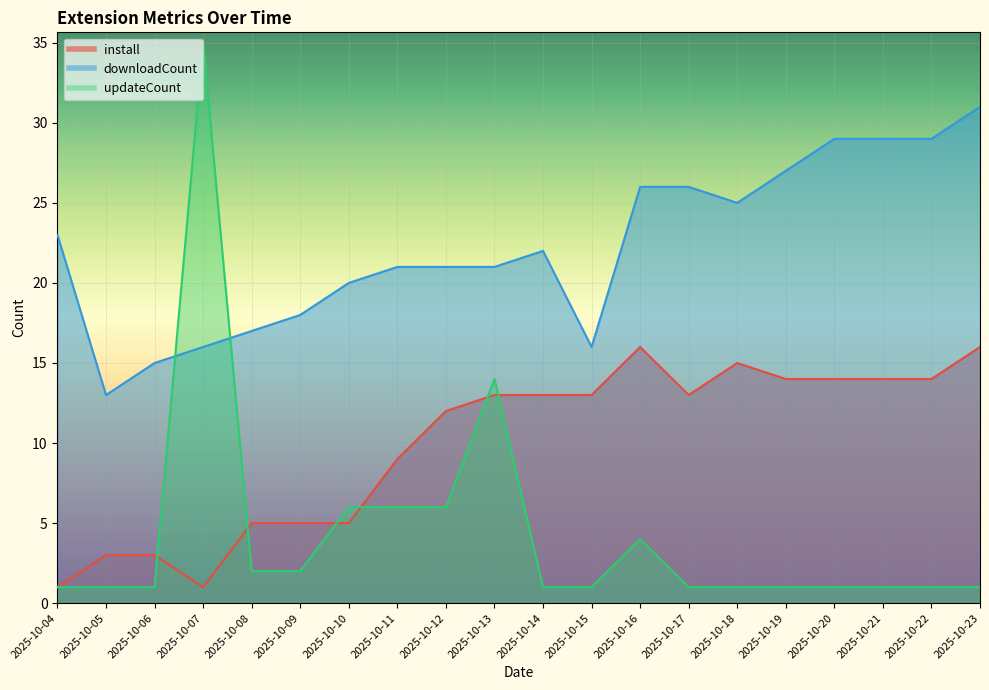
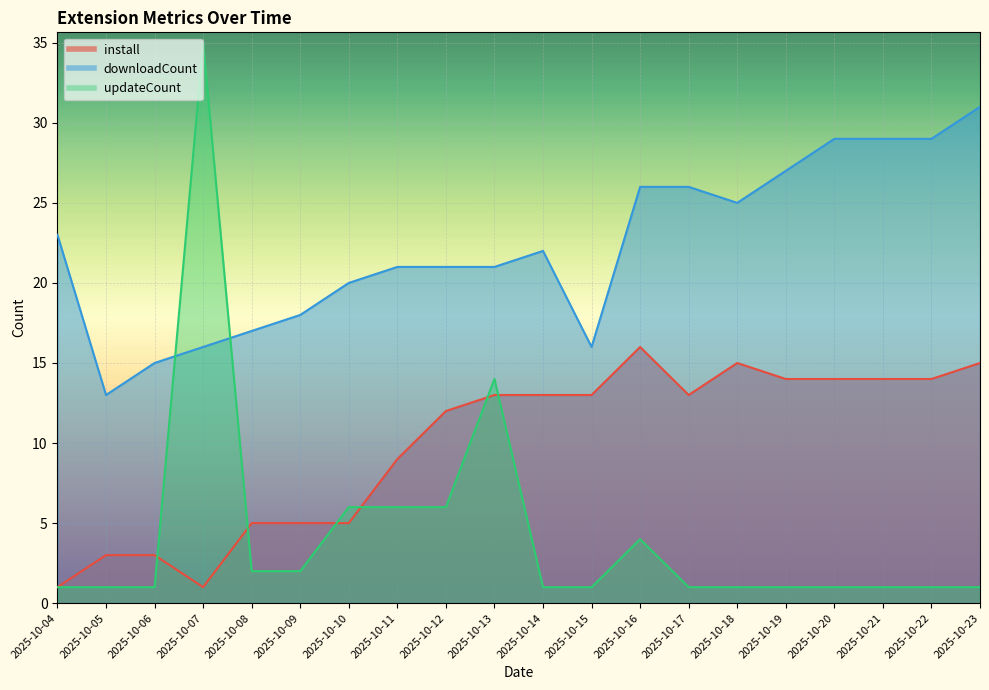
  {
    "install": {
      "2025-10-05": 3,
      "2025-10-06": 3,
      "2025-10-07": 1,
      "2025-10-08": 5,
      "2025-10-09": 5,
      "2025-10-10": 5,
      "2025-10-11": 9,
      "2025-10-12": 12,
      "2025-10-13": 13,
      "2025-10-14": 13,
      "2025-10-15": 13,
      "2025-10-16": 16,
      "2025-10-17": 13,
      "2025-10-18": 15,
      "2025-10-19": 14,
      "2025-10-20": 14,
      "2025-10-21": 14,
      "2025-10-22": 14,
-     "2025-10-23": 16
+     "2025-10-23": 15
    },
    "downloadCount": {
      "2025-10-04": 23,
      "2025-10-05": 13,
      "2025-10-06": 15,
      "2025-10-07": 16,
      "2025-10-08": 17,
      "2025-10-09": 18,
      "2025-10-10": 20,
      "2025-10-11": 21,
      "2025-10-12": 21,
      "2025-10-13": 21,
      "2025-10-14": 22,
      "2025-10-15": 16,
      "2025-10-16": 26,
      "2025-10-17": 26,
      "2025-10-18": 25,
      "2025-10-19": 27,
      "2025-10-20": 29,
      "2025-10-21": 29,
      "2025-10-22": 29,
      "2025-10-23": 31
    },
    "updateCount": {
      "2025-10-05": 1,
      "2025-10-06": 1,
      "2025-10-07": 35,
      "2025-10-08": 2,
      "2025-10-09": 2,
      "2025-10-10": 6,
      "2025-10-11": 6,
      "2025-10-12": 6,
      "2025-10-13": 14,
      "2025-10-14": 1,
      "2025-10-15": 1,
      "2025-10-16": 4,
      "2025-10-17": 1,
      "2025-10-18": 1,
      "2025-10-19": 1,
      "2025-10-20": 1,
      "2025-10-21": 1,
      "2025-10-22": 1,
      "2025-10-23": 1
    }
  }
